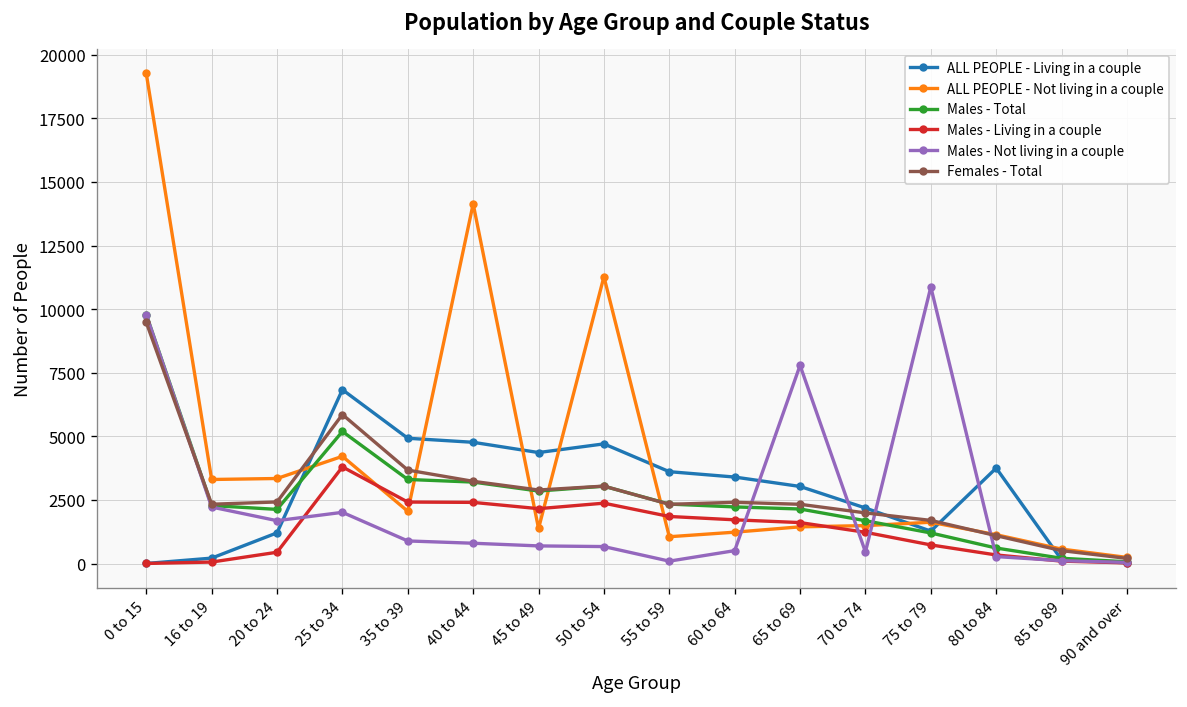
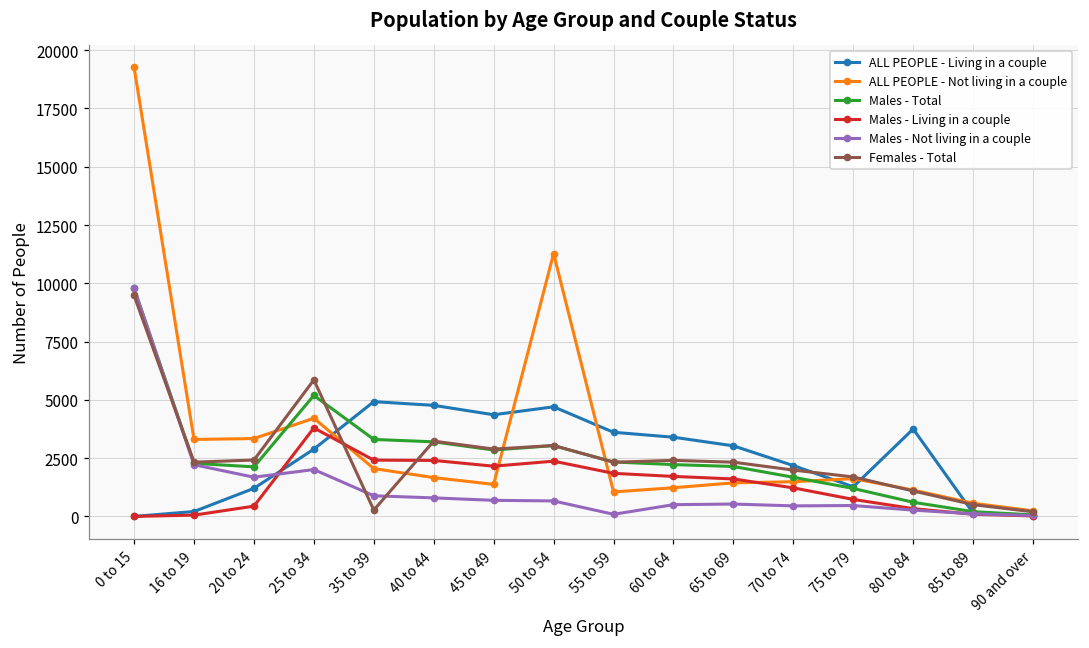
  {
    "ALL PEOPLE - Living in a couple": {
      "16 to 19": 200,
      "20 to 24": 1200,
-     "25 to 34": 6800,
+     "25 to 34": 2900,
      "35 to 39": 4900,
      "40 to 44": 4800,
      "45 to 49": 4400,
      "50 to 54": 4700,
      "55 to 59": 3600,
      "60 to 64": 3400,
      "65 to 69": 3000,
      "70 to 74": 2200,
      "80 to 84": 3800
    },
    "ALL PEOPLE - Not living in a couple": {
      "0 to 15": 19300,
      "16 to 19": 3300,
      "20 to 24": 3300,
      "25 to 34": 4200,
      "35 to 39": 2100,
-     "40 to 44": 14100,
+     "40 to 44": 1700,
      "45 to 49": 1400,
      "50 to 54": 11300,
      "55 to 59": 1100,
      "60 to 64": 1200,
      "65 to 69": 1400,
      "70 to 74": 1500
    },
    "Males - Total": {
      "20 to 24": 2100,
      "25 to 34": 5200,
      "35 to 39": 3300,
      "60 to 64": 2200,
      "65 to 69": 2100,
      "70 to 74": 1700,
      "80 to 84": 600
    },
    "Males - Living in a couple": {
      "16 to 19": 100,
      "20 to 24": 400,
      "25 to 34": 3800,
      "35 to 39": 2400,
      "40 to 44": 2400,
      "45 to 49": 2200,
      "50 to 54": 2400,
      "55 to 59": 1900,
      "60 to 64": 1700,
      "65 to 69": 1600,
      "70 to 74": 1200,
      "75 to 79": 700
    },
    "Males - Not living in a couple": {
      "20 to 24": 1700,
      "25 to 34": 2000,
      "35 to 39": 900,
      "40 to 44": 800,
      "45 to 49": 700,
      "50 to 54": 700,
      "55 to 59": 100,
      "60 to 64": 500,
-     "65 to 69": 7800,
+     "65 to 69": 500,
      "70 to 74": 500,
-     "75 to 79": 10900
+     "75 to 79": 500
    },
    "Females - Total": {
      "0 to 15": 9500,
      "20 to 24": 2400,
      "25 to 34": 5900,
-     "35 to 39": 3700,
+     "35 to 39": 300,
      "60 to 64": 2400,
      "65 to 69": 2300,
      "70 to 74": 2000
    }
  }
